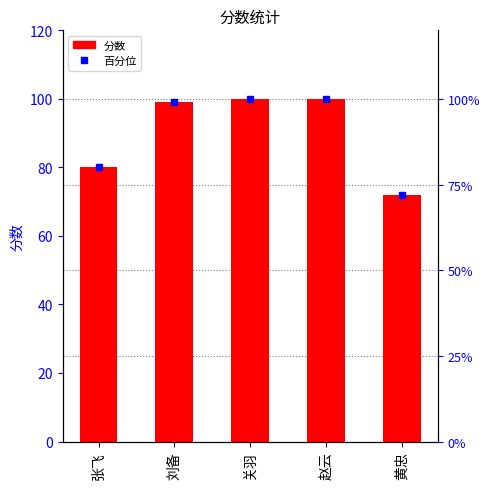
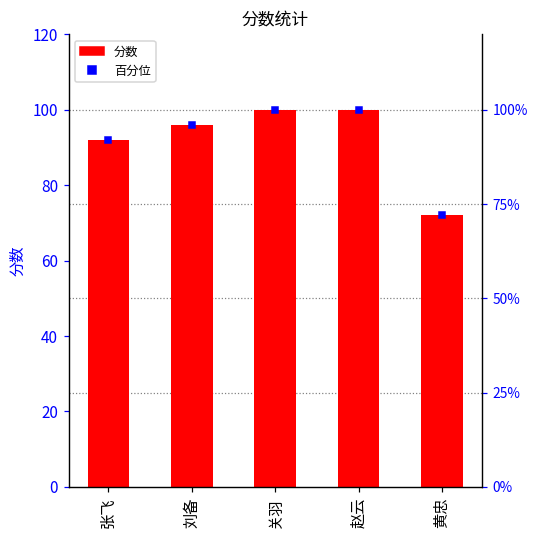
  {
    "分数": {
-     "张飞": 80,
-     "刘备": 99,
+     "张飞": 92,
+     "刘备": 96,
      "关羽": 100,
      "赵云": 100,
      "黄忠": 72
    }
  }
